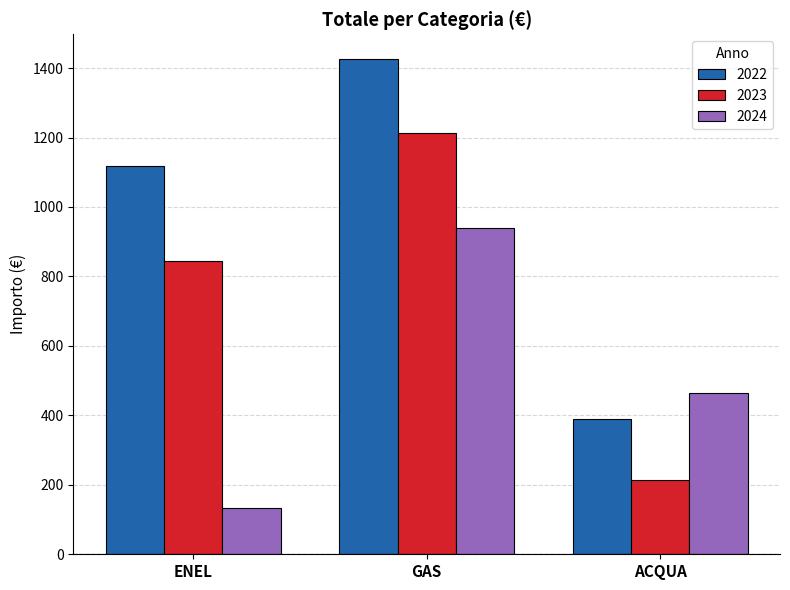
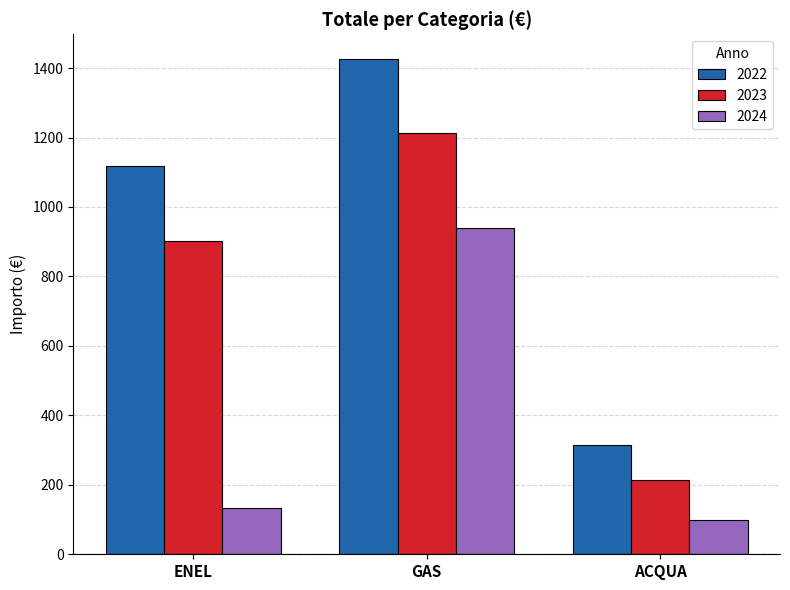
  {
    "2022": {
      "ENEL": 1120,
      "GAS": 1430,
-     "ACQUA": 390
+     "ACQUA": 310
    },
    "2023": {
-     "ENEL": 840,
+     "ENEL": 900,
      "GAS": 1210,
      "ACQUA": 220
    },
    "2024": {
      "ENEL": 130,
      "GAS": 940,
-     "ACQUA": 460
+     "ACQUA": 100
    }
  }
